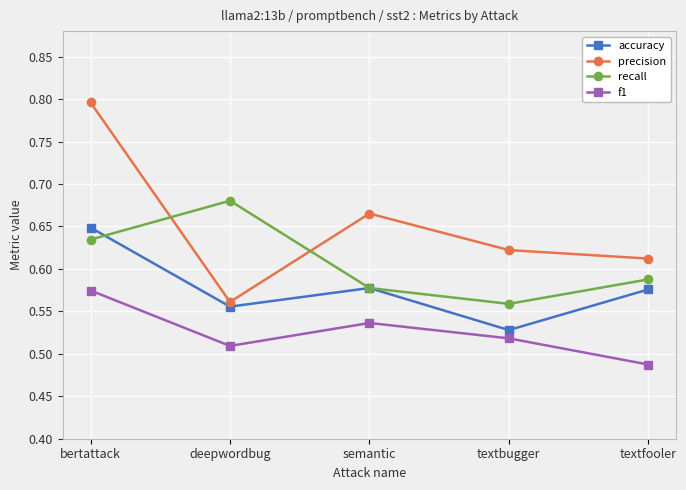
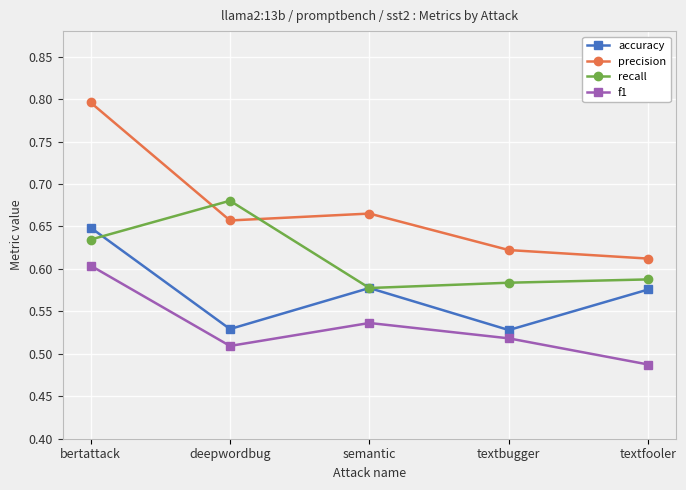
  {
    "accuracy": {
      "bertattack": 0.65,
-     "deepwordbug": 0.56,
+     "deepwordbug": 0.53,
      "textbugger": 0.53,
      "textfooler": 0.58
    },
    "precision": {
      "bertattack": 0.80,
-     "deepwordbug": 0.56,
+     "deepwordbug": 0.66,
      "semantic": 0.67,
      "textbugger": 0.62,
      "textfooler": 0.61
    },
    "recall": {
      "bertattack": 0.63,
      "deepwordbug": 0.68,
-     "textbugger": 0.56,
+     "textbugger": 0.58,
      "textfooler": 0.59
    },
    "f1": {
-     "bertattack": 0.57,
+     "bertattack": 0.60,
      "deepwordbug": 0.51,
      "semantic": 0.54,
      "textbugger": 0.52,
      "textfooler": 0.49
    }
  }
